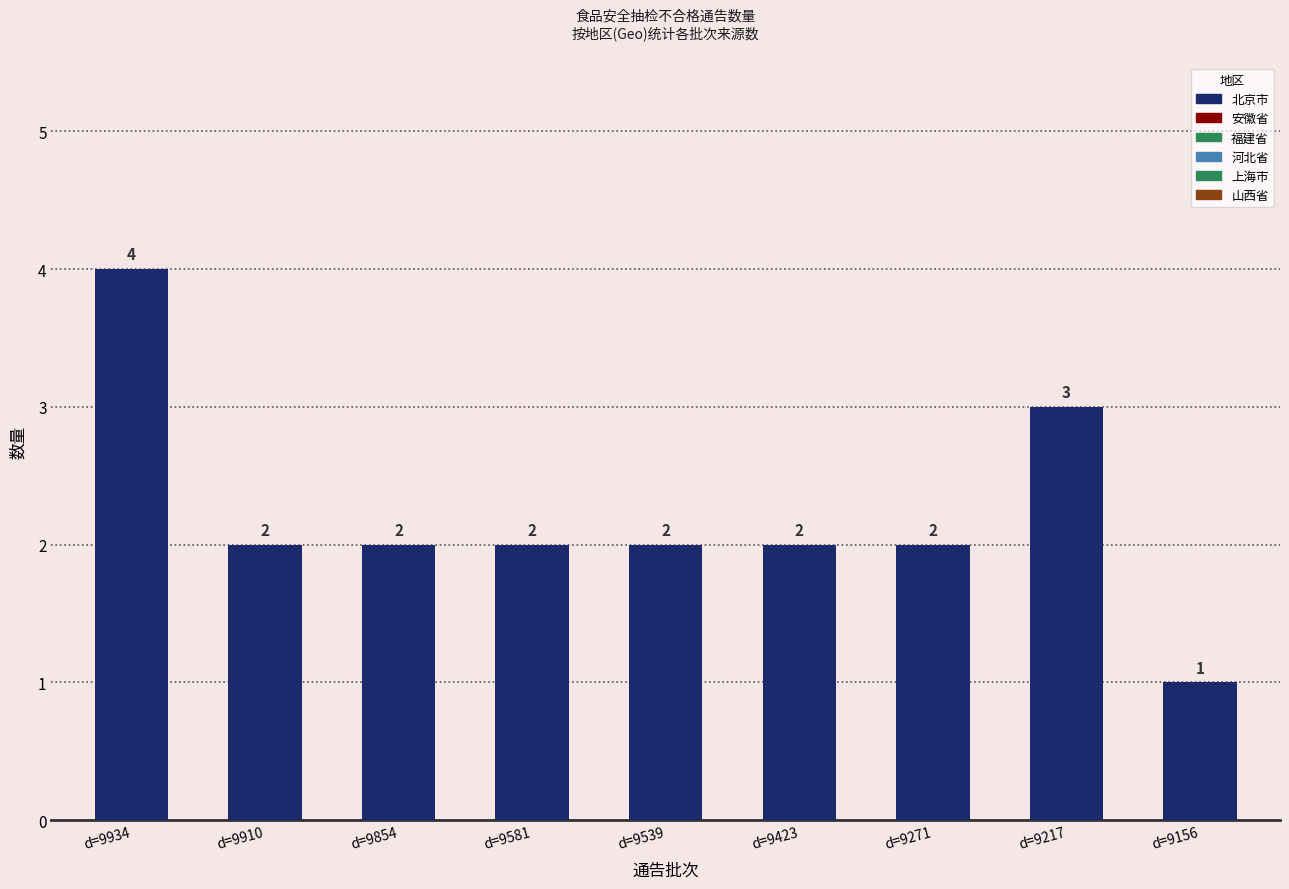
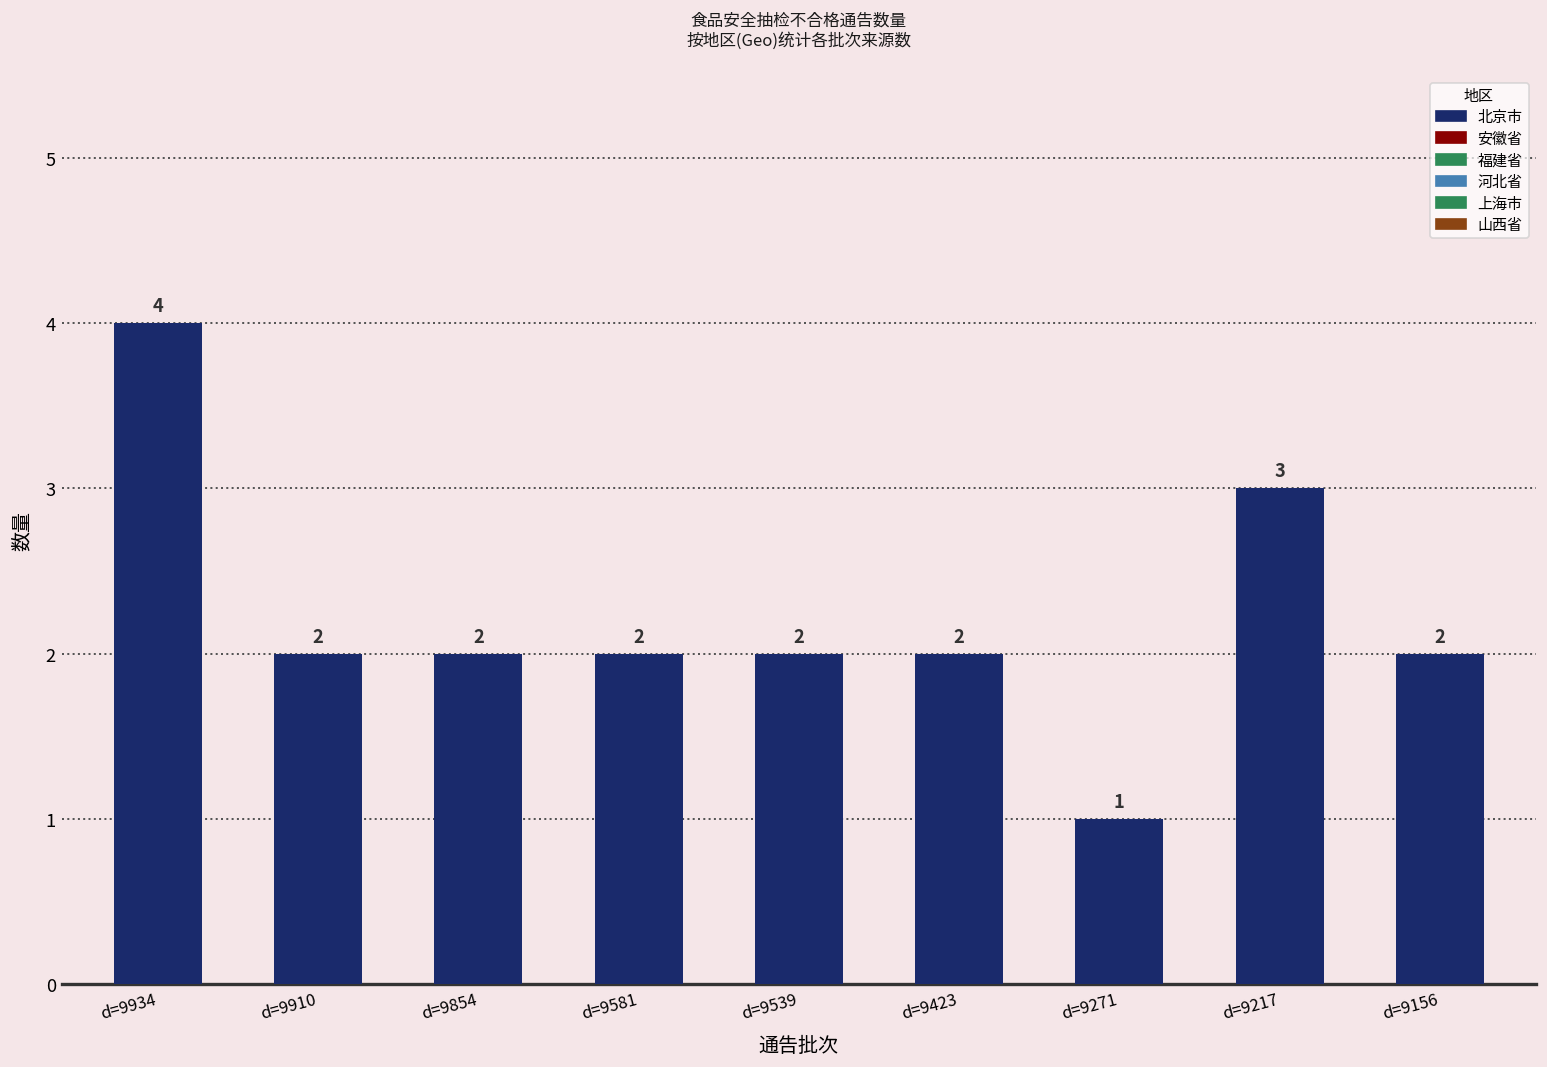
  {
    "d=9934": 4,
    "d=9910": 2,
    "d=9854": 2,
    "d=9581": 2,
    "d=9539": 2,
    "d=9423": 2,
-   "d=9271": 2,
+   "d=9271": 1,
    "d=9217": 3,
-   "d=9156": 1
+   "d=9156": 2
  }
